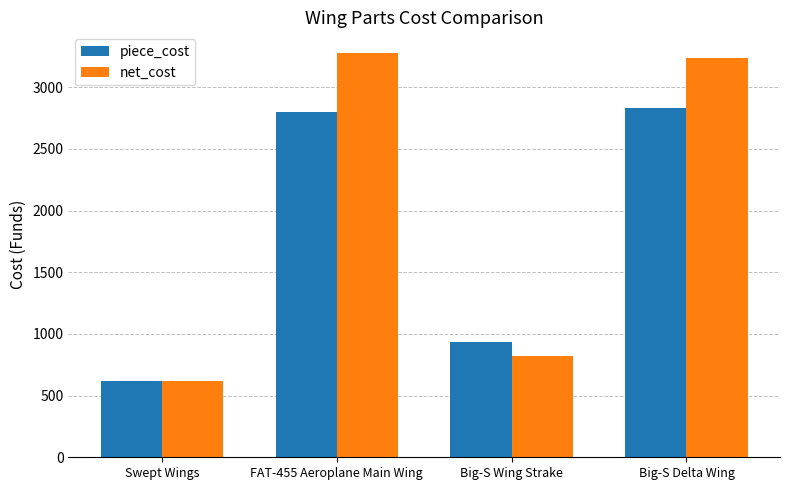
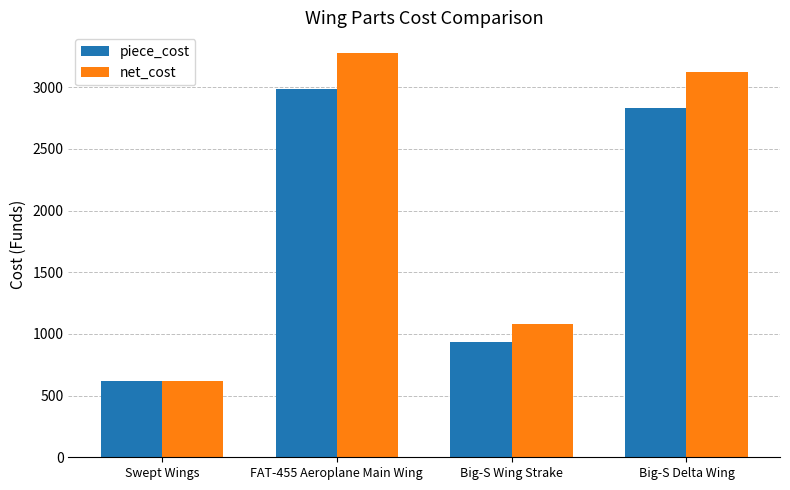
  {
    "piece_cost": {
      "Swept Wings": 620,
-     "FAT-455 Aeroplane Main Wing": 2800,
+     "FAT-455 Aeroplane Main Wing": 2990,
      "Big-S Wing Strake": 930,
      "Big-S Delta Wing": 2830
    },
    "net_cost": {
      "Swept Wings": 620,
      "FAT-455 Aeroplane Main Wing": 3280,
-     "Big-S Wing Strake": 820,
-     "Big-S Delta Wing": 3240
+     "Big-S Wing Strake": 1080,
+     "Big-S Delta Wing": 3120
    }
  }
